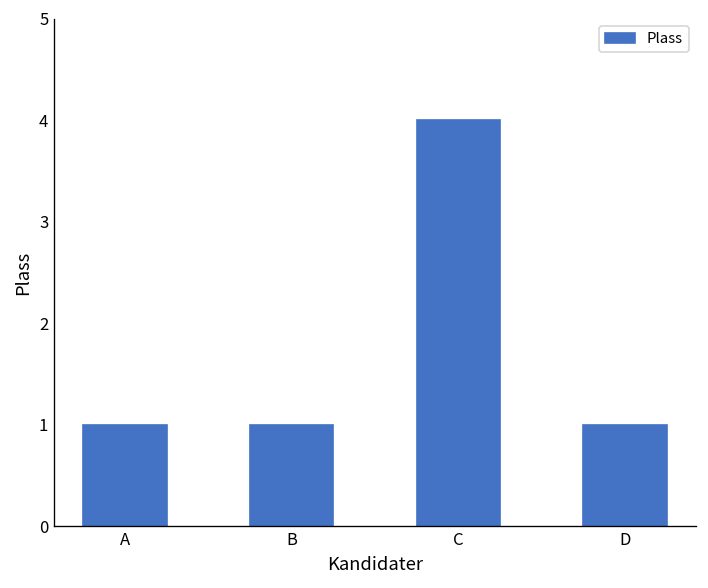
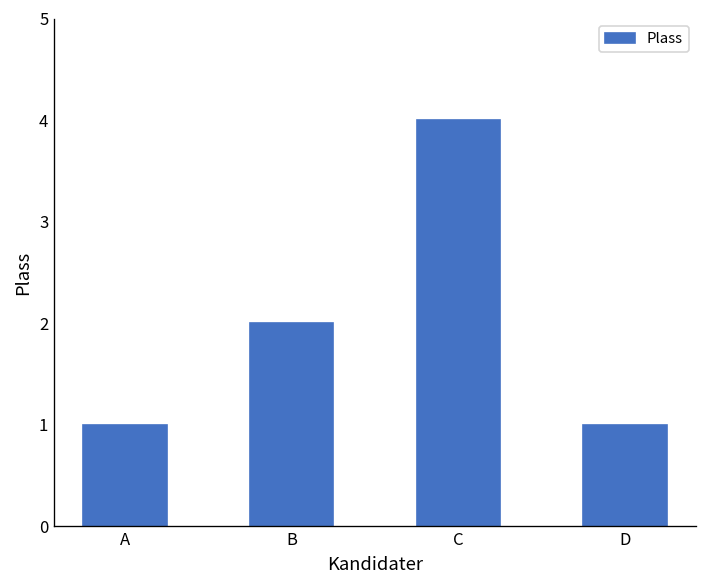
  {
    "A": 1,
-   "B": 1,
+   "B": 2,
    "C": 4,
    "D": 1
  }
